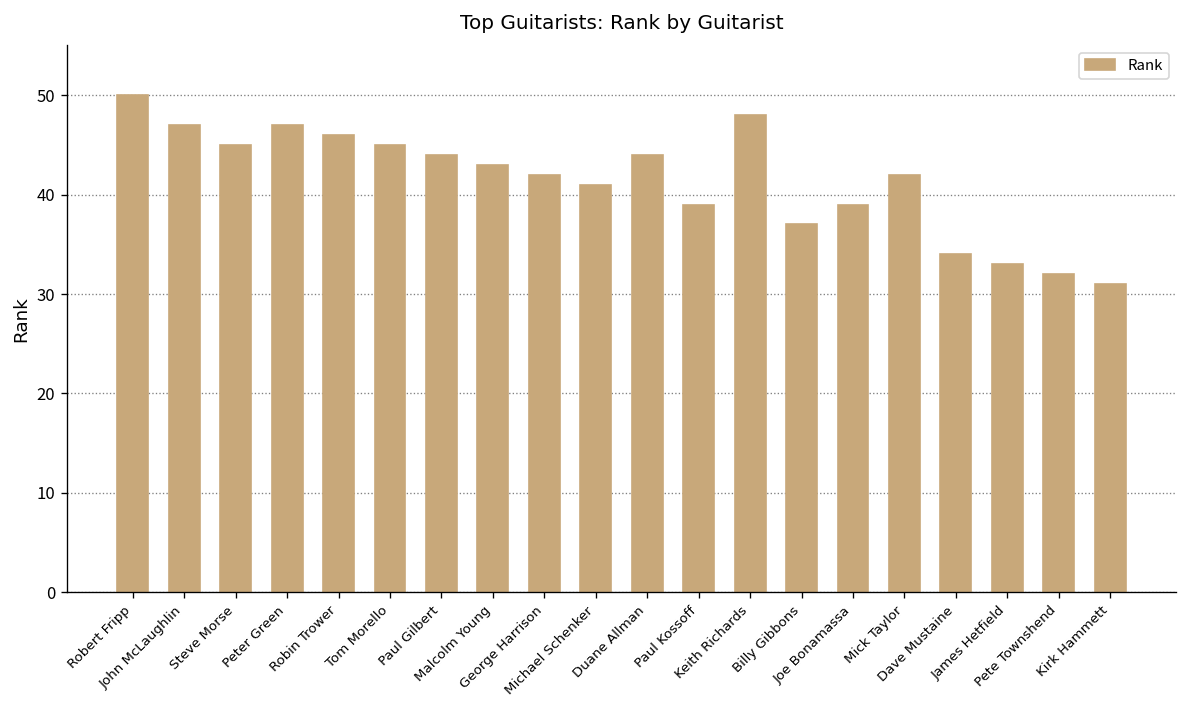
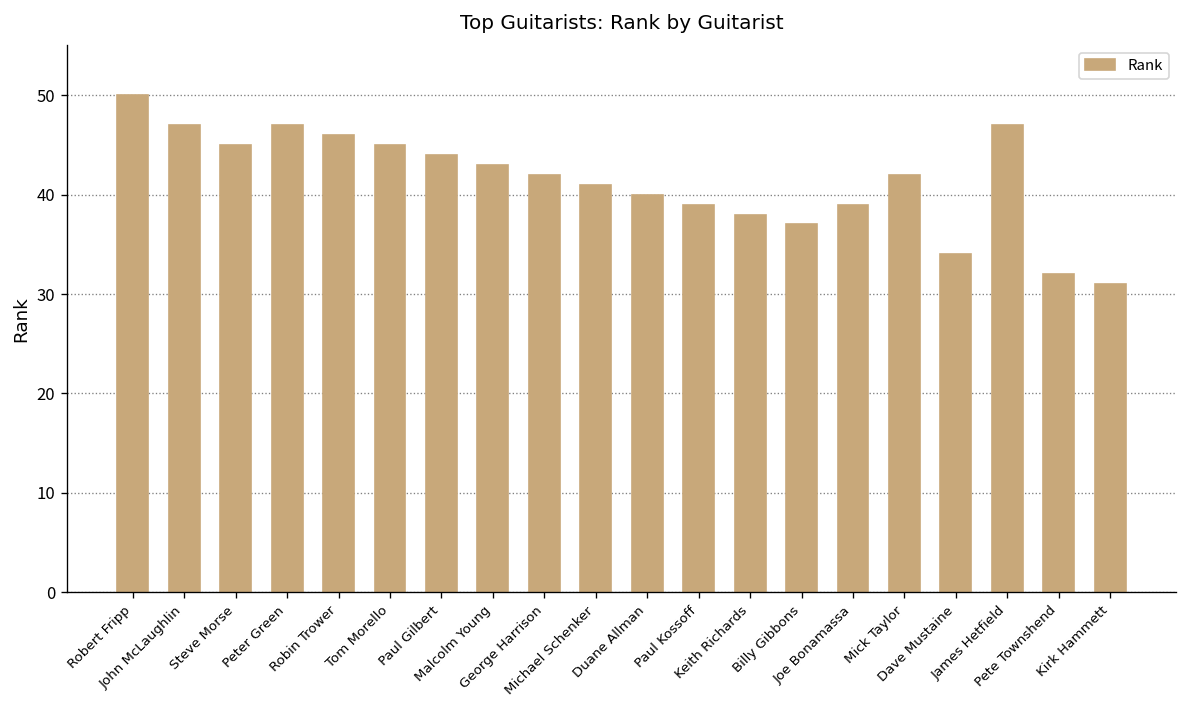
  {
    "Robert Fripp": 50,
    "John McLaughlin": 47,
    "Steve Morse": 45,
    "Peter Green": 47,
    "Robin Trower": 46,
    "Tom Morello": 45,
    "Paul Gilbert": 44,
    "Malcolm Young": 43,
    "George Harrison": 42,
    "Michael Schenker": 41,
-   "Duane Allman": 44,
+   "Duane Allman": 40,
    "Paul Kossoff": 39,
-   "Keith Richards": 48,
+   "Keith Richards": 38,
    "Billy Gibbons": 37,
    "Joe Bonamassa": 39,
    "Mick Taylor": 42,
    "Dave Mustaine": 34,
-   "James Hetfield": 33,
+   "James Hetfield": 47,
    "Pete Townshend": 32,
    "Kirk Hammett": 31
  }
